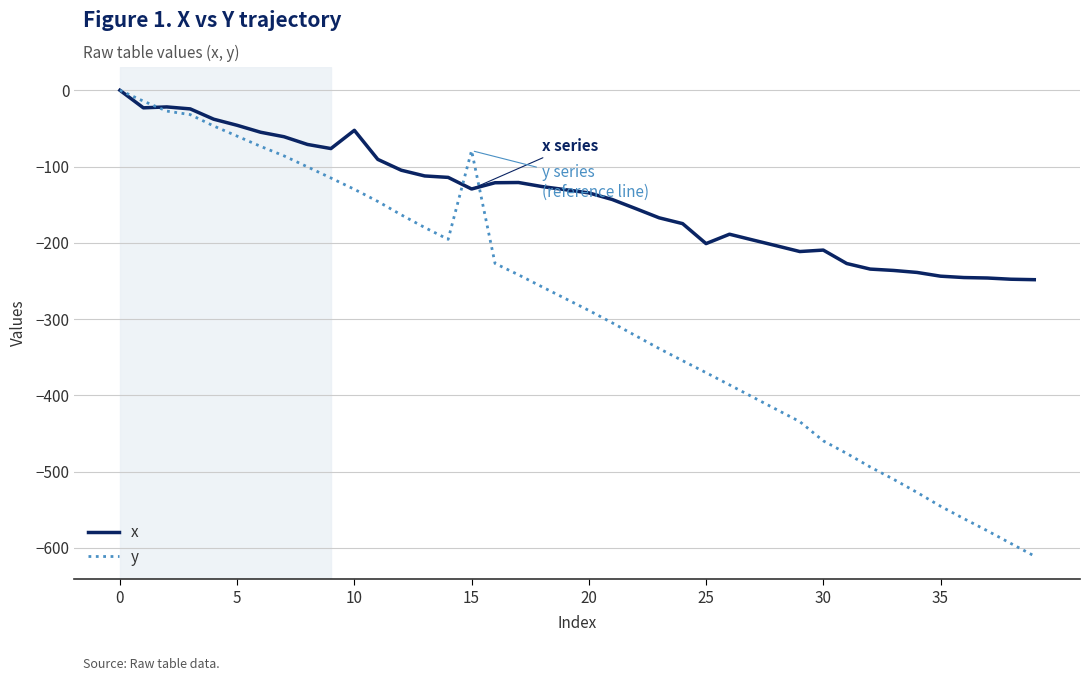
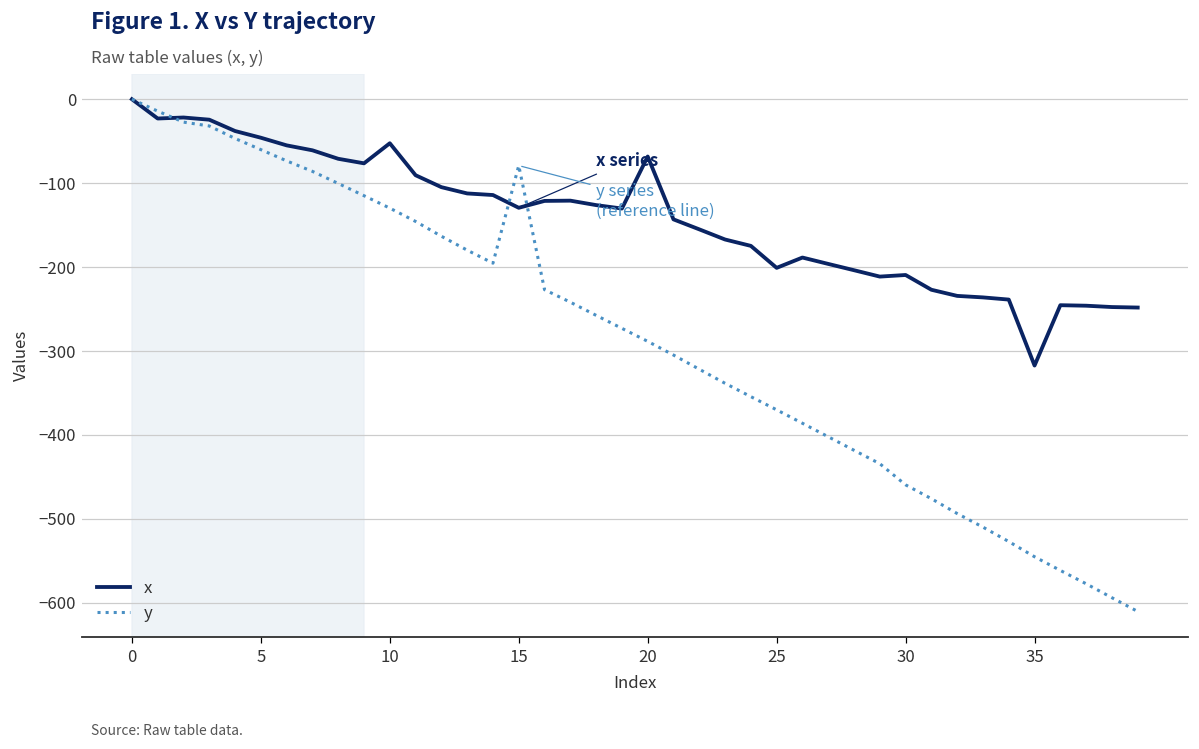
  {
    "x": {
      "5": -50,
      "10": -50,
      "15": -130,
-     "20": -130,
+     "20": -70,
      "25": -200,
      "30": -210,
-     "35": -240
+     "35": -320
    },
    "y": {
      "5": -60,
      "10": -130,
      "15": -80,
      "20": -290,
      "25": -370,
      "30": -460,
      "35": -550
    }
  }
